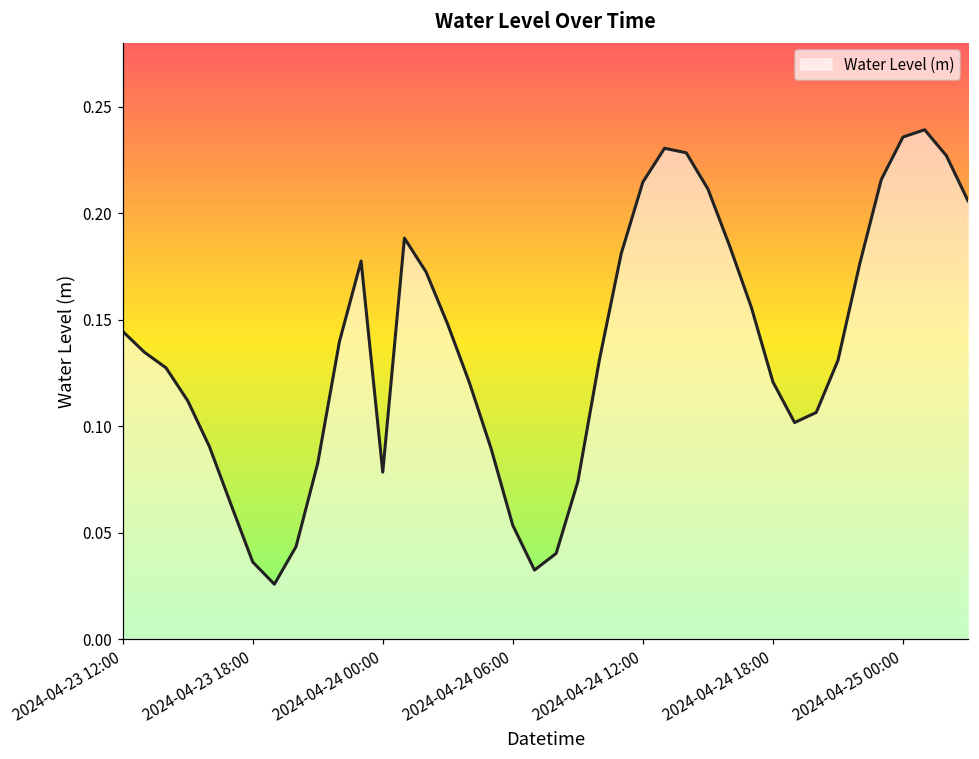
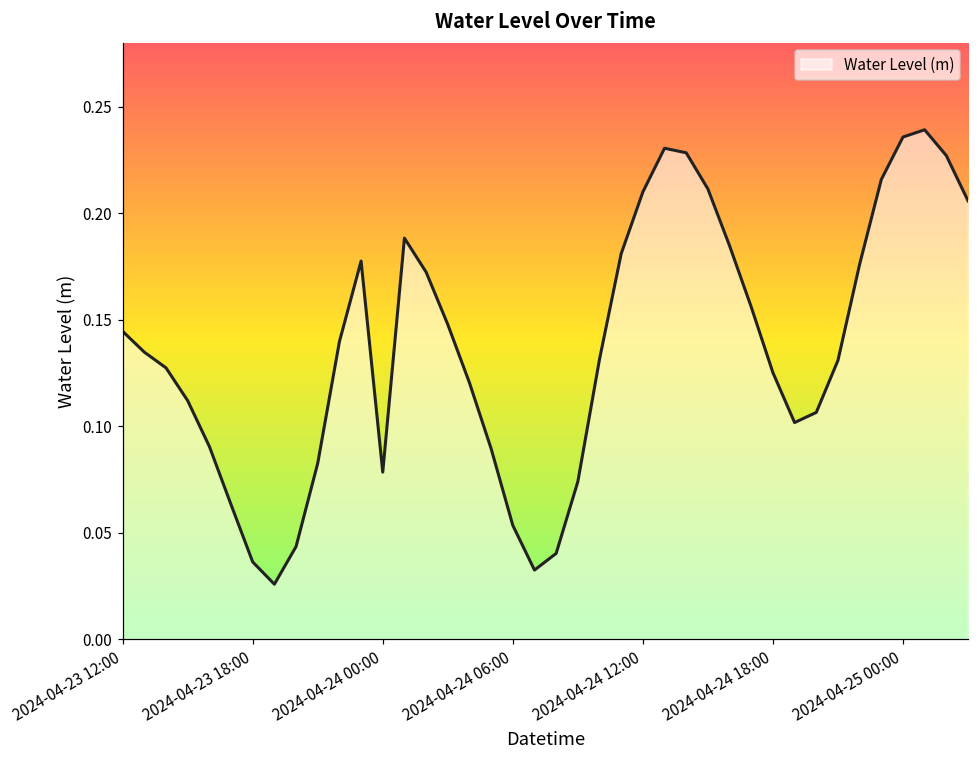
  {
    "2024-04-23 12:00": 0.145,
    "2024-04-23 18:00": 0.036,
    "2024-04-24 00:00": 0.078,
    "2024-04-24 06:00": 0.053,
-   "2024-04-24 12:00": 0.215,
-   "2024-04-24 18:00": 0.121,
+   "2024-04-24 12:00": 0.210,
+   "2024-04-24 18:00": 0.125,
    "2024-04-25 00:00": 0.236
  }
